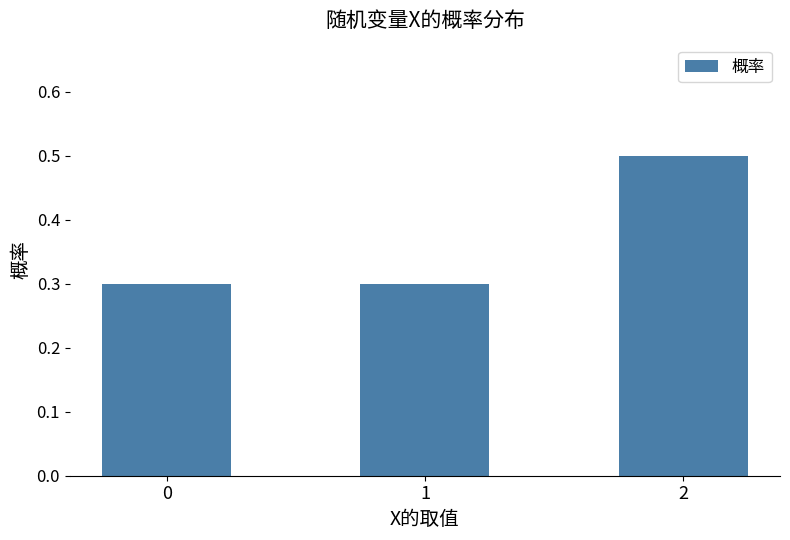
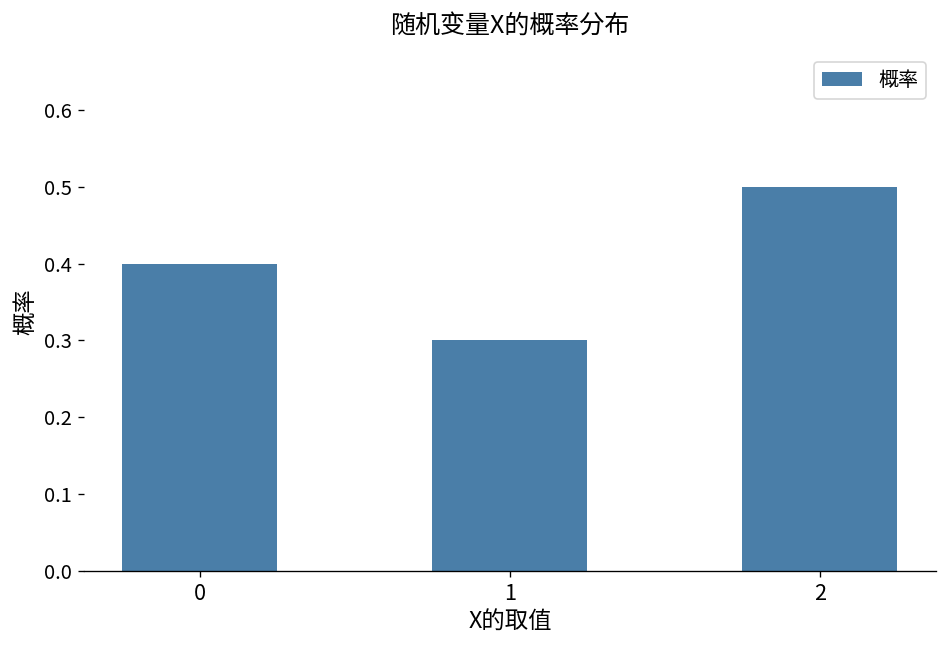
  {
-   "0": 0.3,
+   "0": 0.4,
    "1": 0.3,
    "2": 0.5
  }
